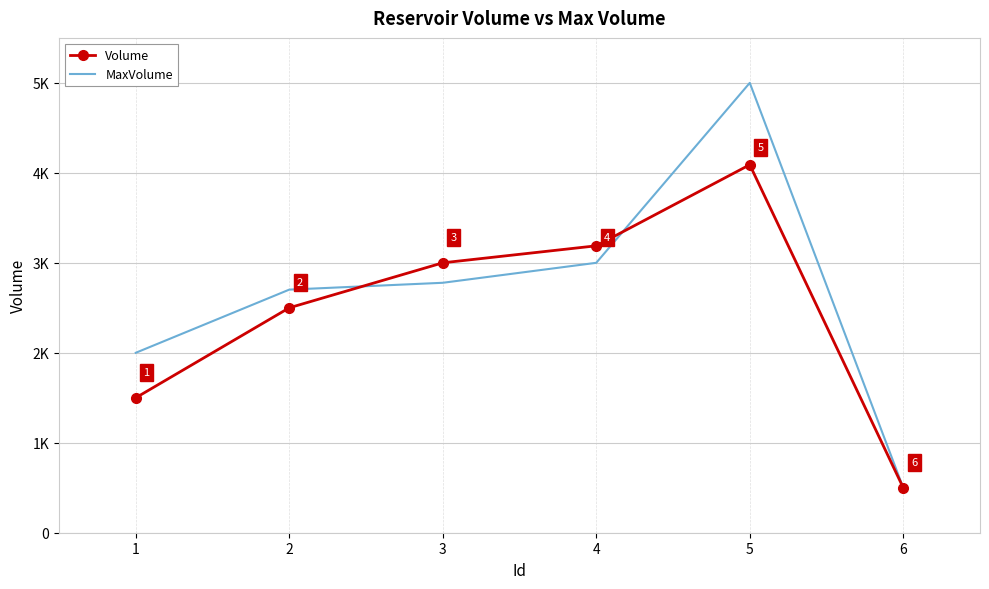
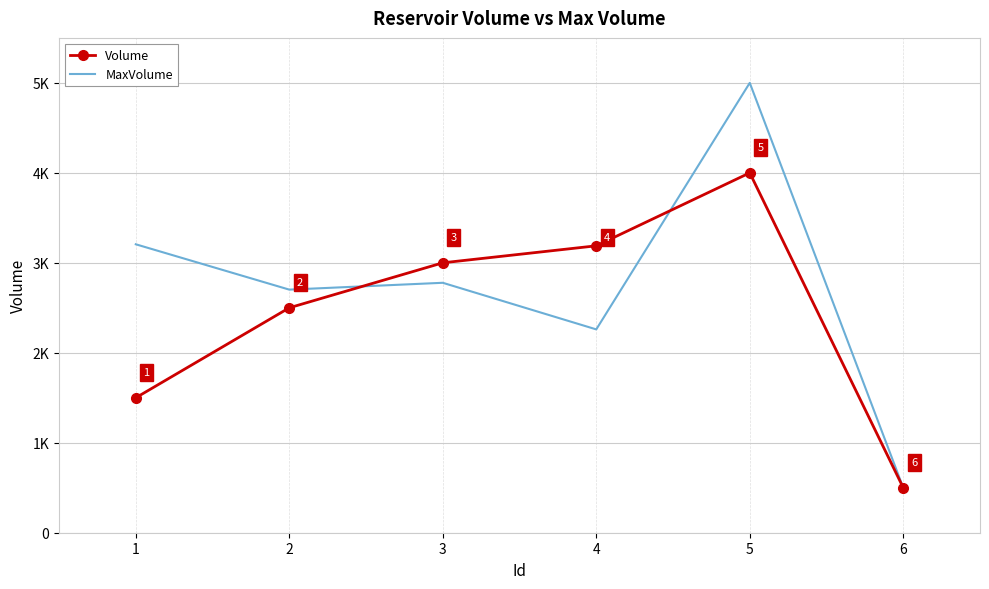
  {
    "Volume": {
      "1": 1500,
      "2": 2500,
-     "5": 4100
+     "5": 4000
    },
    "MaxVolume": {
-     "1": 2000,
+     "1": 3200,
      "3": 2800,
-     "4": 3000,
+     "4": 2300,
      "5": 5000
    }
  }
